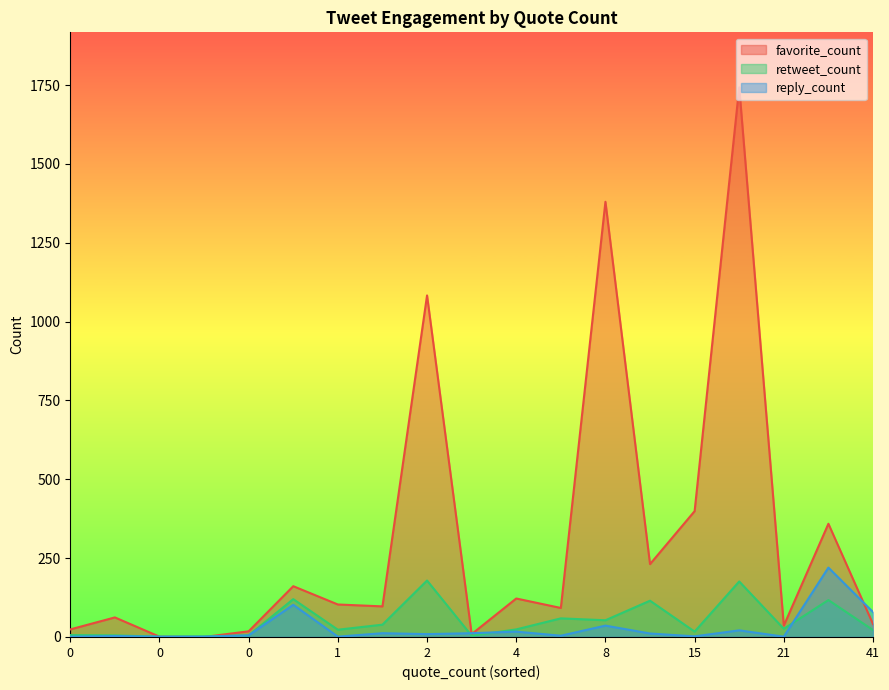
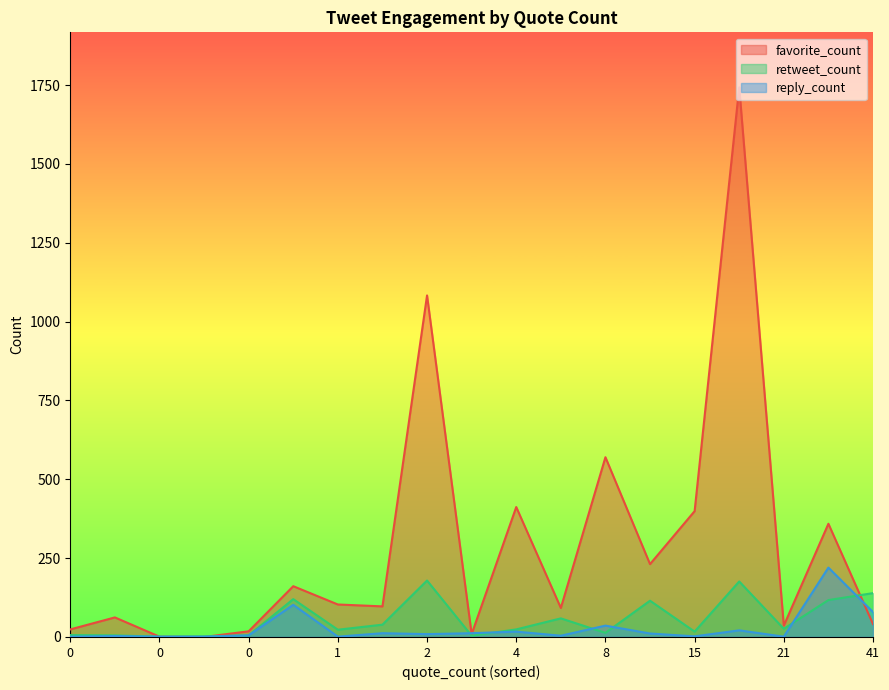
  {
    "favorite_count": {
      "2": 1080,
-     "4": 120,
-     "8": 1380,
+     "4": 410,
+     "8": 570,
      "21": 40,
      "41": 40
    },
    "retweet_count": {
      "2": 180,
-     "8": 50,
+     "8": 10,
      "21": 30,
-     "41": 20
+     "41": 140
    },
    "reply_count": {
      "2": 10,
      "8": 40,
      "21": 0,
      "41": 80
    }
  }
